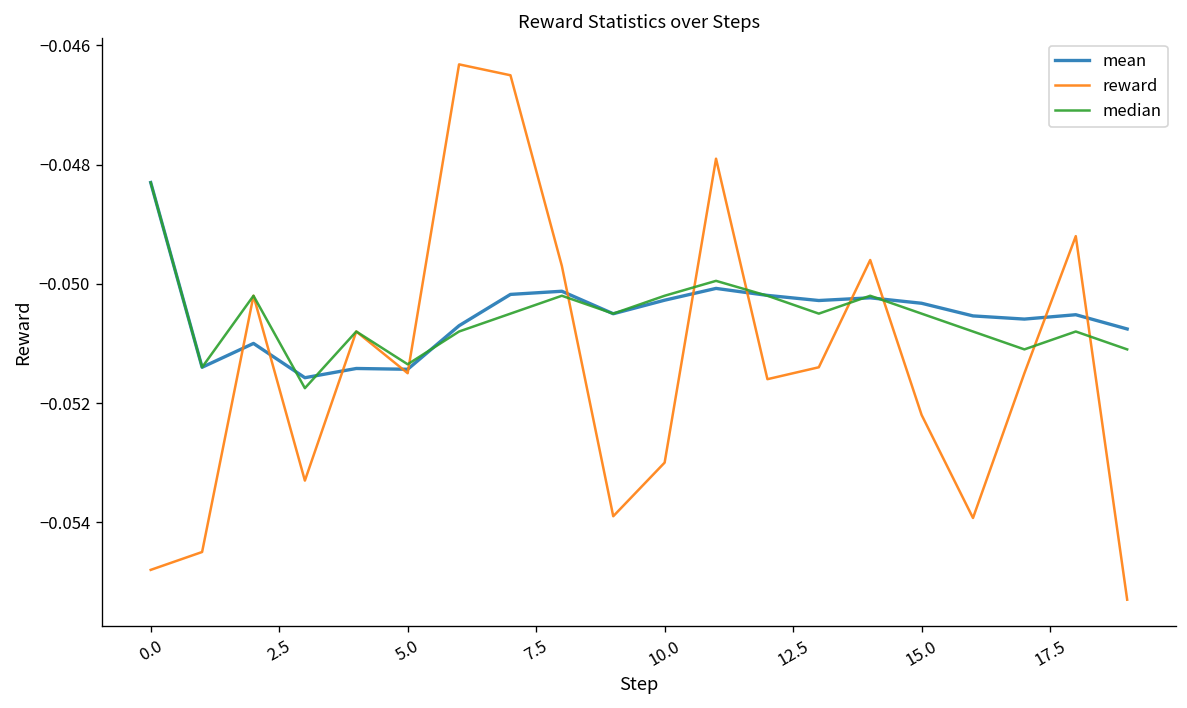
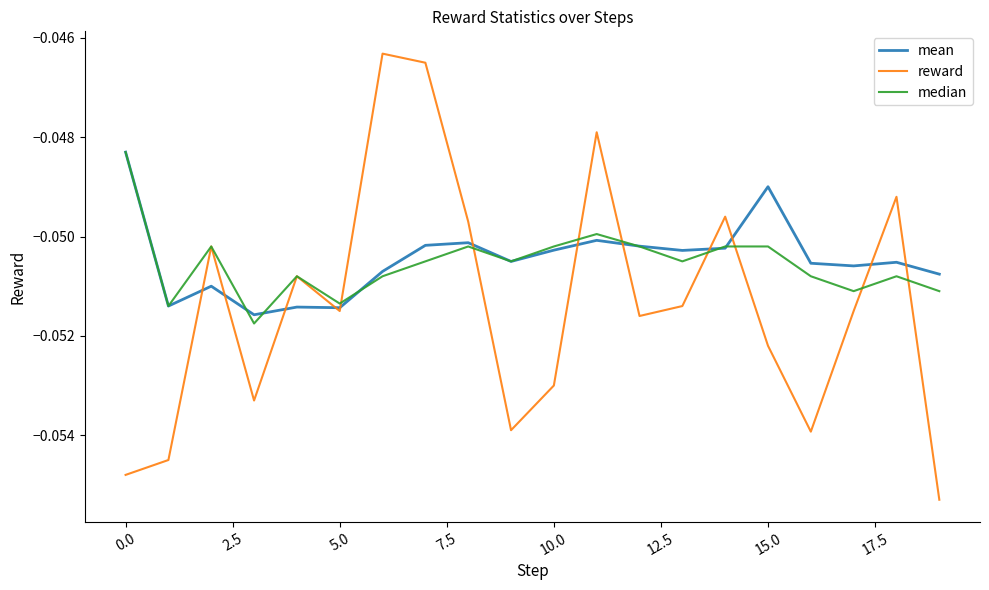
  {
    "mean": {
      "5.0": -0.0514,
      "10.0": -0.0503,
-     "15.0": -0.0503
+     "15.0": -0.0490
    },
    "reward": {
      "0.0": -0.0548,
      "5.0": -0.0515,
      "10.0": -0.0530,
      "15.0": -0.0522
    },
    "median": {
      "5.0": -0.0514,
      "10.0": -0.0502,
-     "15.0": -0.0505
+     "15.0": -0.0502
    }
  }
